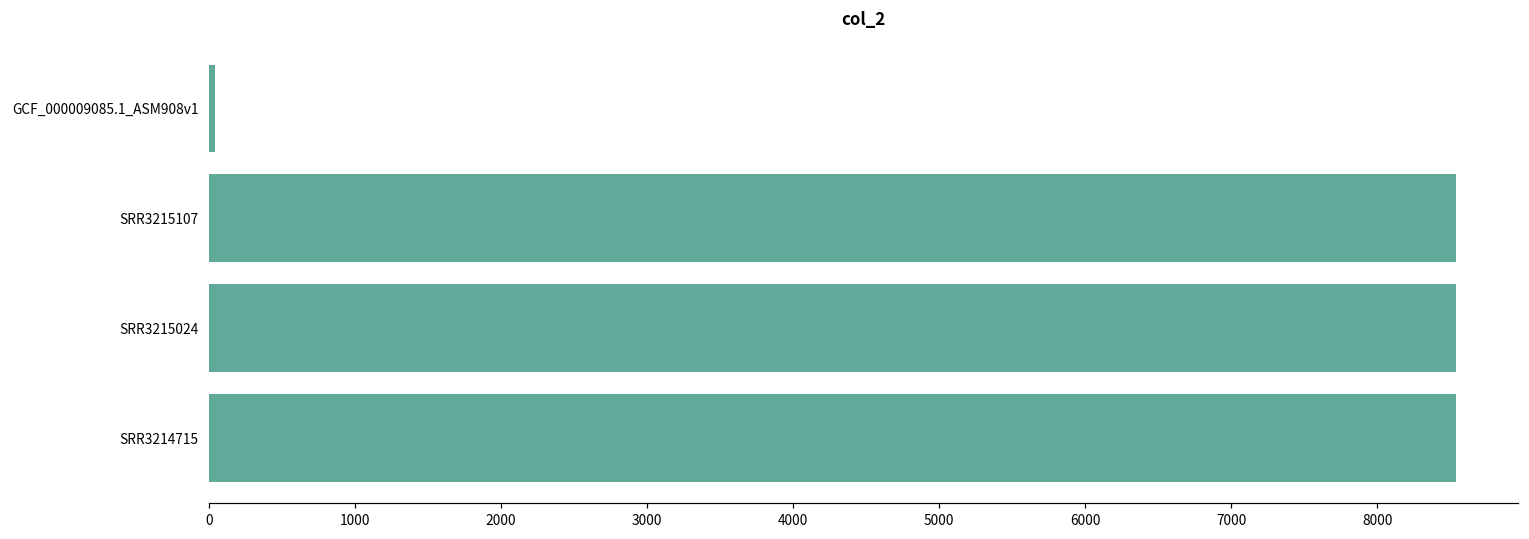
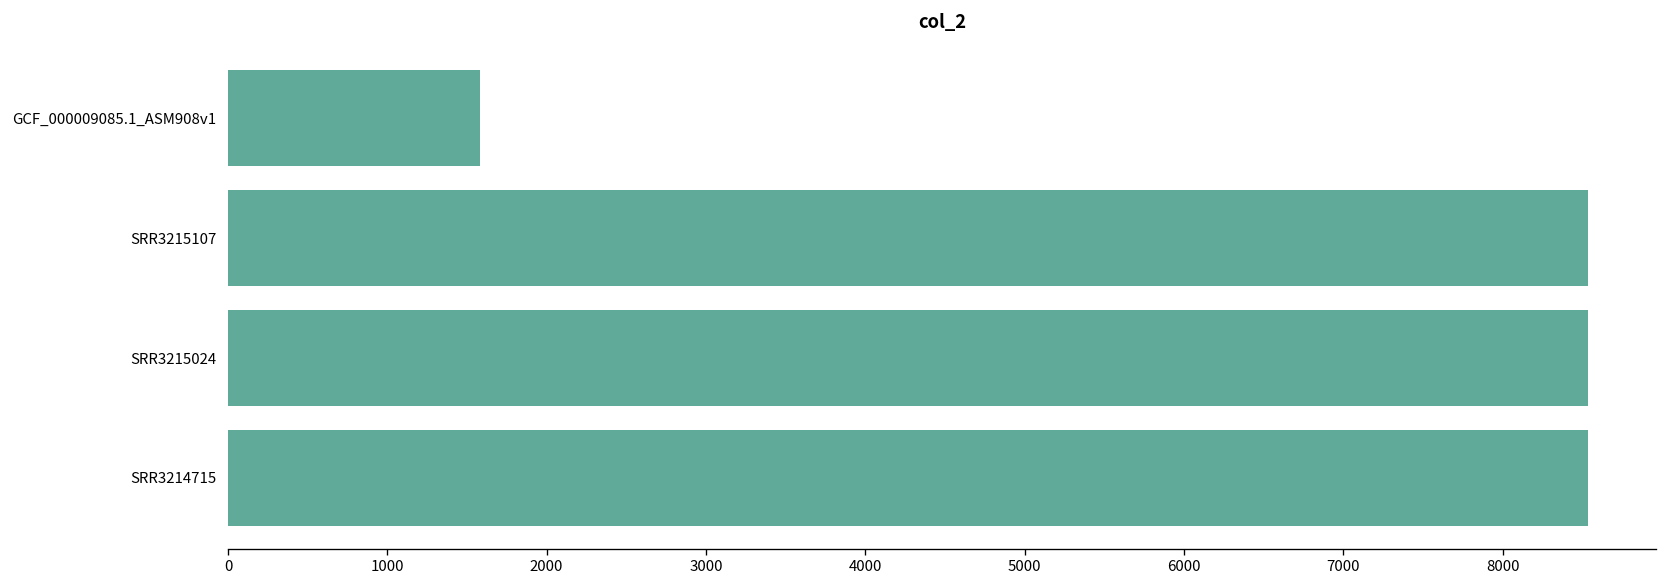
  {
-   "GCF_000009085.1_ASM908v1": 40,
+   "GCF_000009085.1_ASM908v1": 1580,
    "SRR3215107": 8540,
    "SRR3215024": 8540,
    "SRR3214715": 8540
  }
